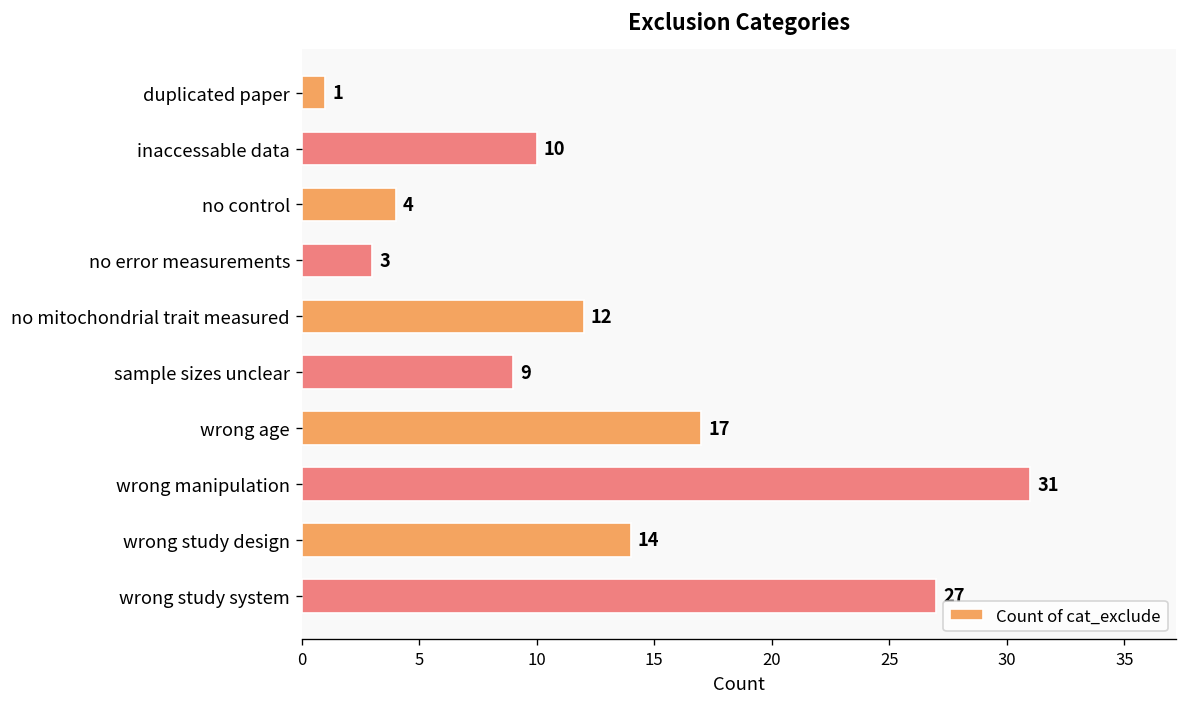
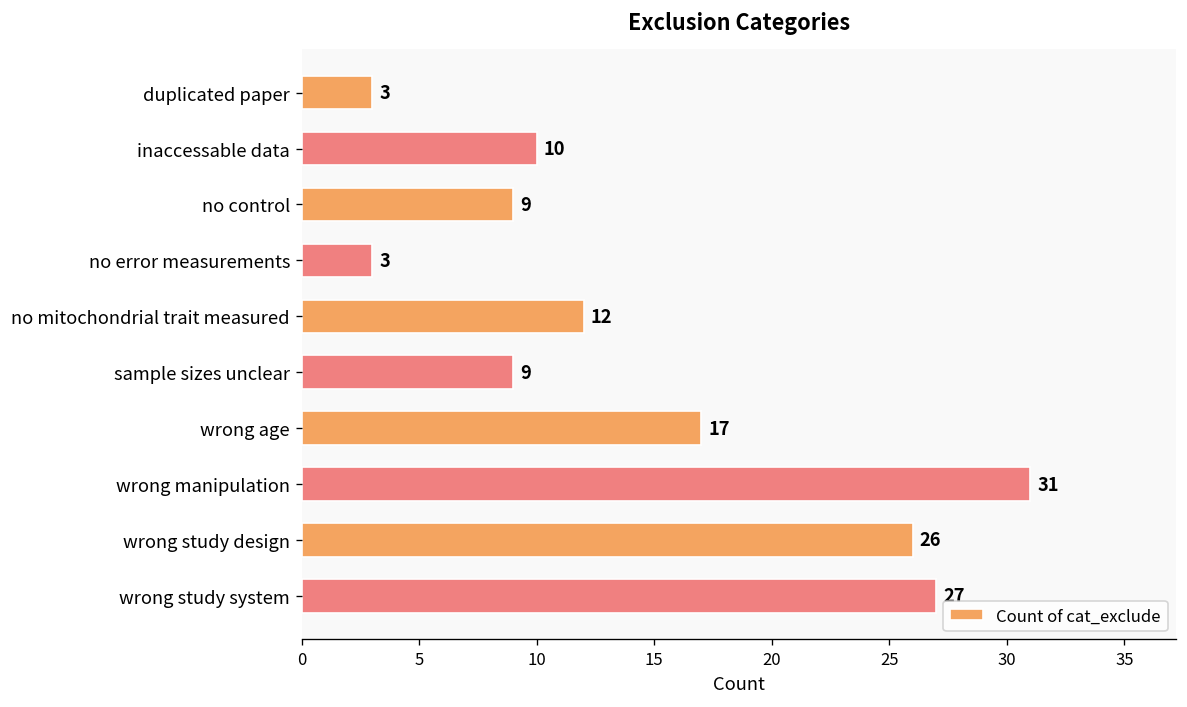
  {
-   "duplicated paper": 1,
+   "duplicated paper": 3,
    "inaccessable data": 10,
-   "no control": 4,
+   "no control": 9,
    "no error measurements": 3,
    "no mitochondrial trait measured": 12,
    "sample sizes unclear": 9,
    "wrong age": 17,
    "wrong manipulation": 31,
-   "wrong study design": 14
+   "wrong study design": 26
  }
